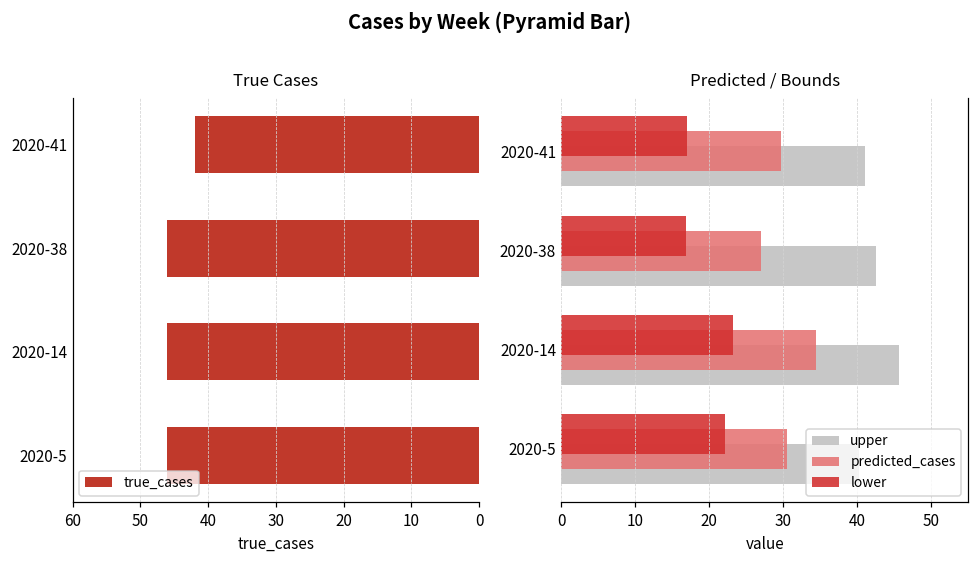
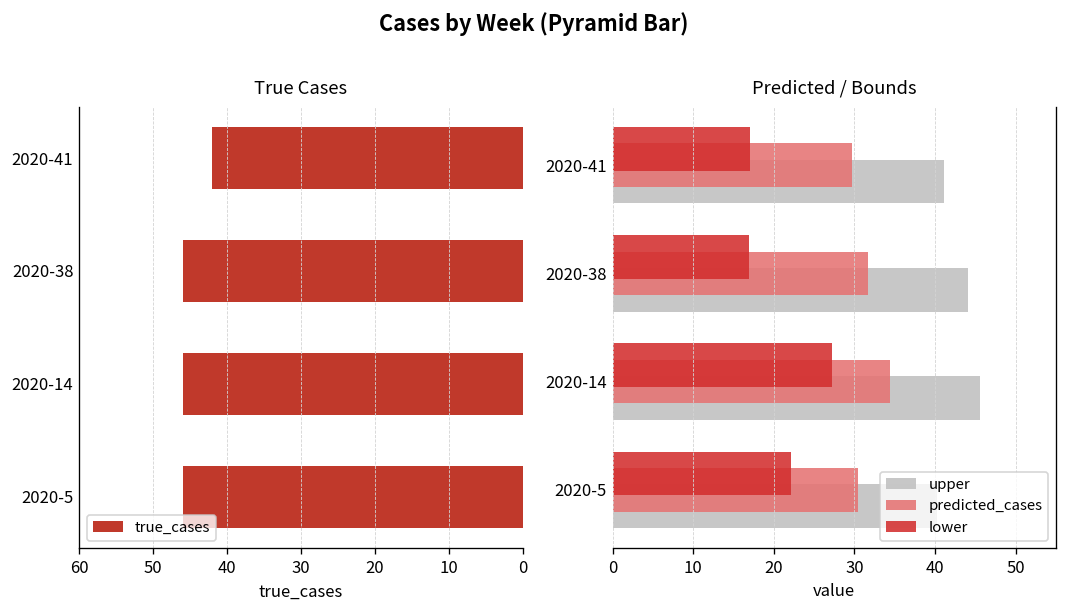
  {
    "True Cases": {
      "2020-41": 42,
      "2020-38": 46,
      "2020-14": 46,
      "2020-5": 46
    },
    "Predicted / Bounds": {
      "upper": {
        "2020-41": 41,
-       "2020-38": 43,
+       "2020-38": 44,
        "2020-14": 46
      },
      "predicted_cases": {
-       "2020-38": 27
+       "2020-38": 32
      },
      "lower": {
-       "2020-14": 23
+       "2020-14": 27
      }
    }
  }
